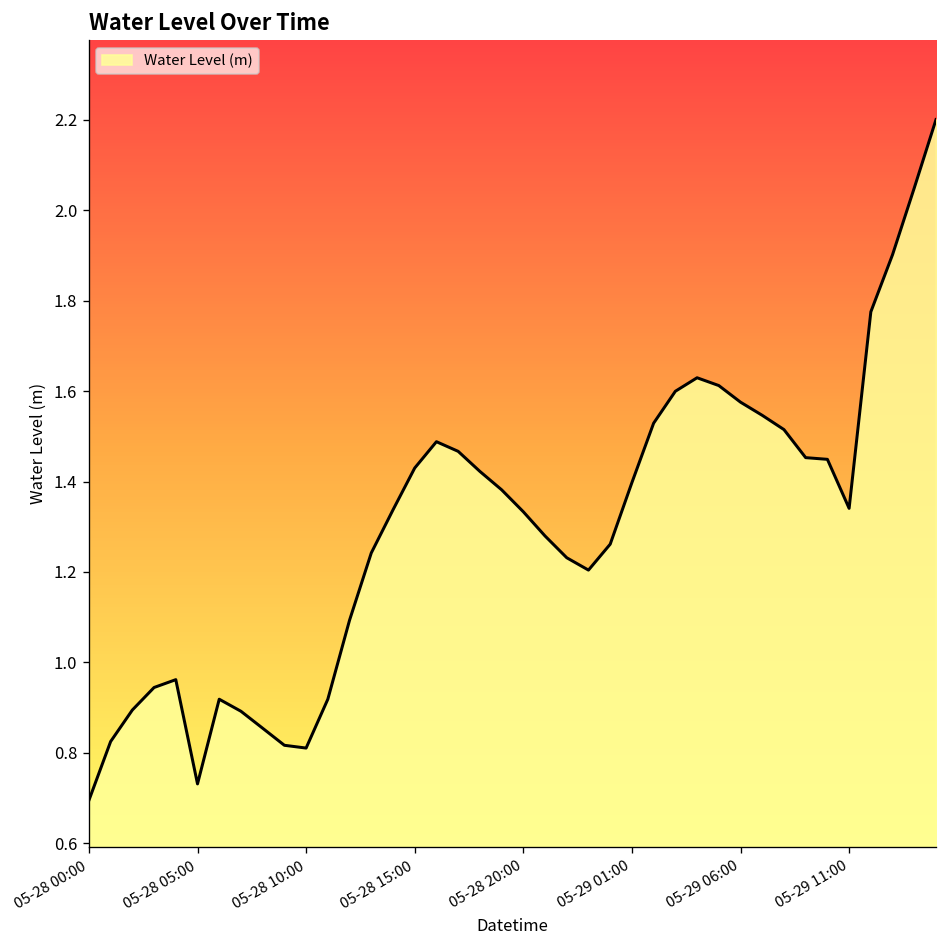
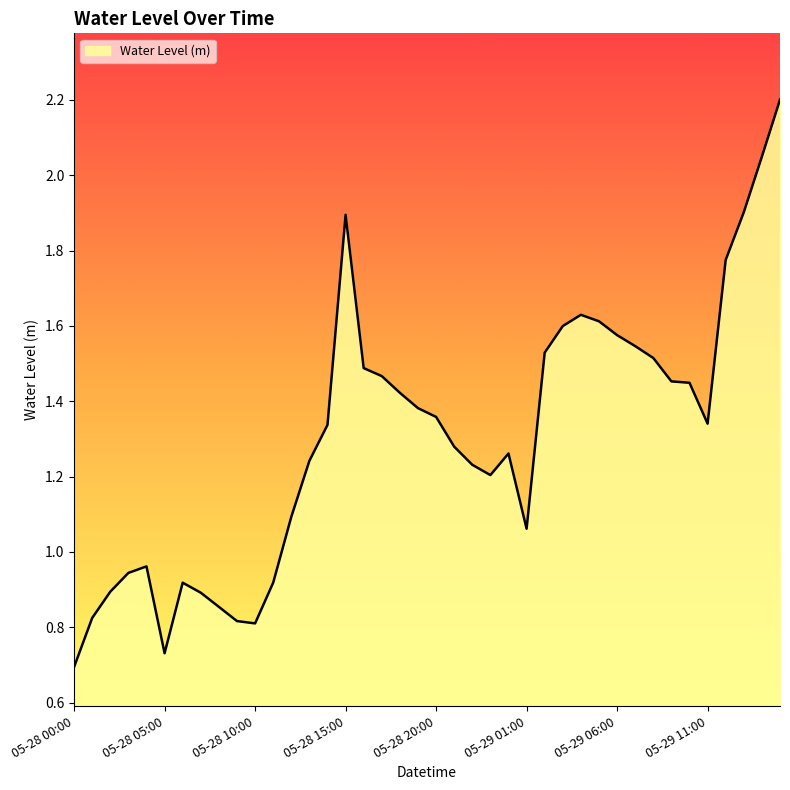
  {
    "05-28 00:00": 0.69,
    "05-28 05:00": 0.73,
    "05-28 10:00": 0.81,
-   "05-28 15:00": 1.43,
-   "05-28 20:00": 1.33,
-   "05-29 01:00": 1.40,
+   "05-28 15:00": 1.90,
+   "05-28 20:00": 1.36,
+   "05-29 01:00": 1.06,
    "05-29 06:00": 1.58,
    "05-29 11:00": 1.34
  }
